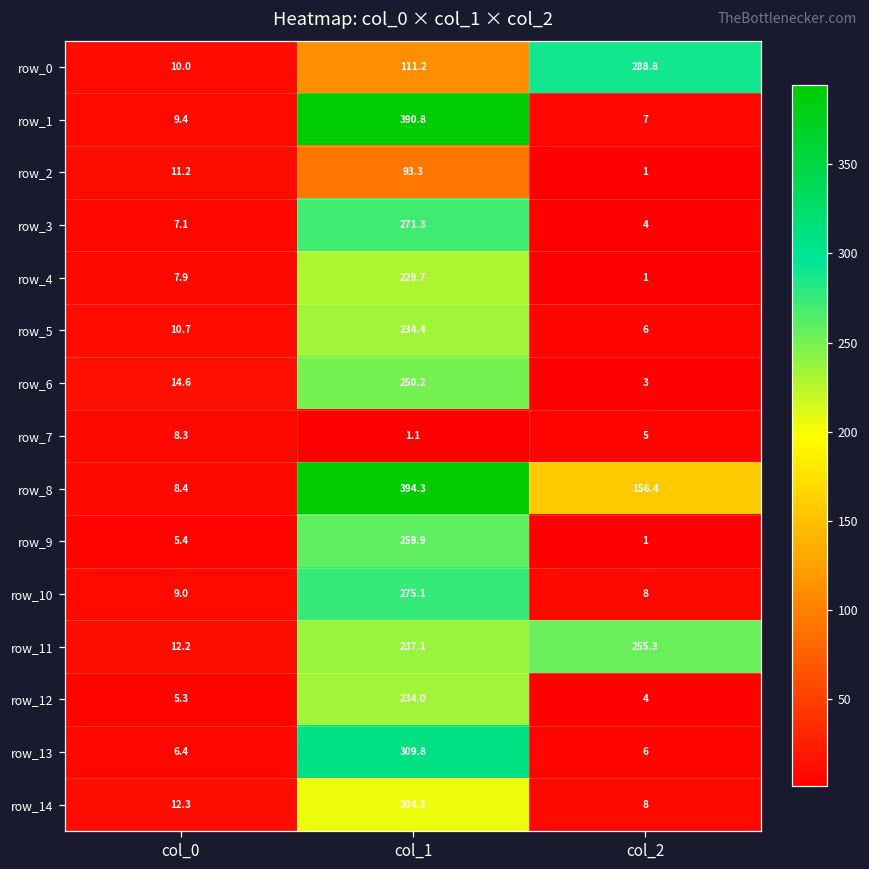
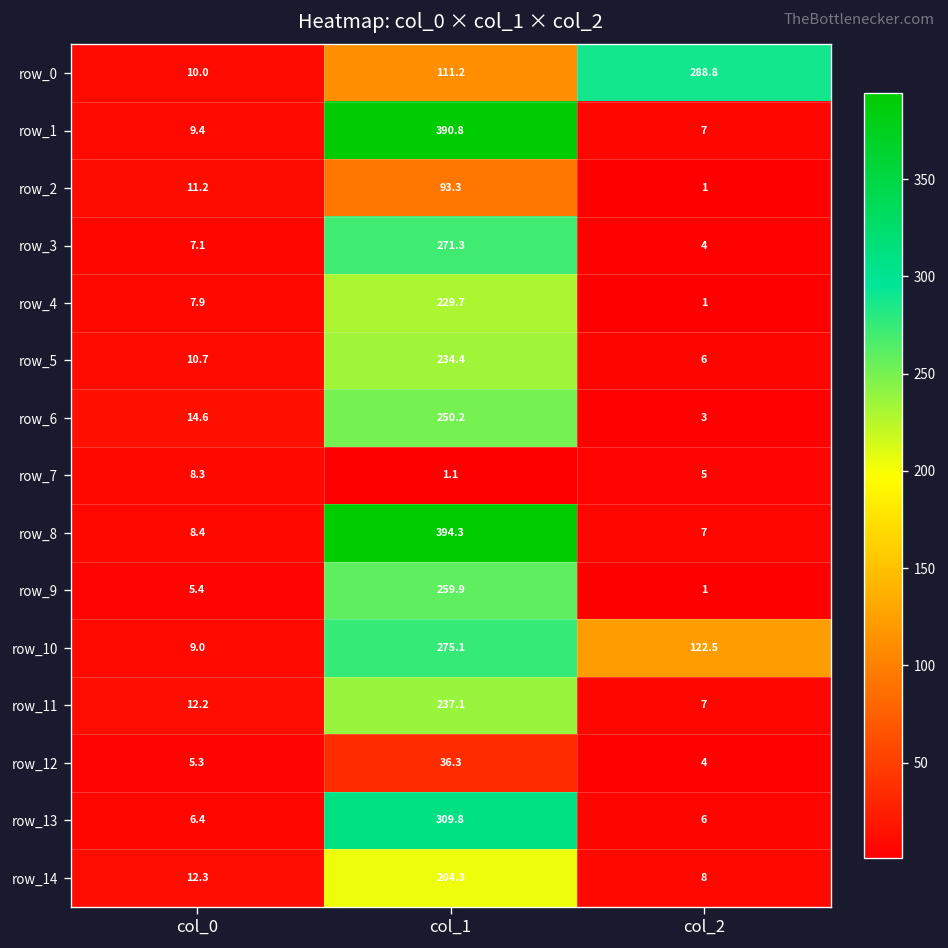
  {
    "row_0": {
      "col_0": 10.0,
      "col_1": 111.2,
      "col_2": 288.8
    },
    "row_1": {
      "col_0": 9.4,
      "col_1": 390.8,
      "col_2": 7
    },
    "row_2": {
      "col_0": 11.2,
      "col_1": 93.3,
      "col_2": 1
    },
    "row_3": {
      "col_0": 7.1,
      "col_1": 271.3,
      "col_2": 4
    },
    "row_4": {
      "col_0": 7.9,
      "col_1": 229.7,
      "col_2": 1
    },
    "row_5": {
      "col_0": 10.7,
      "col_1": 234.4,
      "col_2": 6
    },
    "row_6": {
      "col_0": 14.6,
      "col_1": 250.2,
      "col_2": 3
    },
    "row_7": {
      "col_0": 8.3,
      "col_1": 1.1,
      "col_2": 5
    },
    "row_8": {
      "col_0": 8.4,
      "col_1": 394.3,
-     "col_2": 156.4
+     "col_2": 7
    },
    "row_9": {
      "col_0": 5.4,
      "col_1": 259.9,
      "col_2": 1
    },
    "row_10": {
      "col_0": 9.0,
      "col_1": 275.1,
-     "col_2": 8
+     "col_2": 122.5
    },
    "row_11": {
      "col_0": 12.2,
      "col_1": 237.1,
-     "col_2": 255.3
+     "col_2": 7
    },
    "row_12": {
      "col_0": 5.3,
-     "col_1": 234.0,
+     "col_1": 36.3,
      "col_2": 4
    },
    "row_13": {
      "col_0": 6.4,
      "col_1": 309.8,
      "col_2": 6
    },
    "row_14": {
      "col_0": 12.3,
      "col_1": 204.3,
      "col_2": 8
    }
  }
